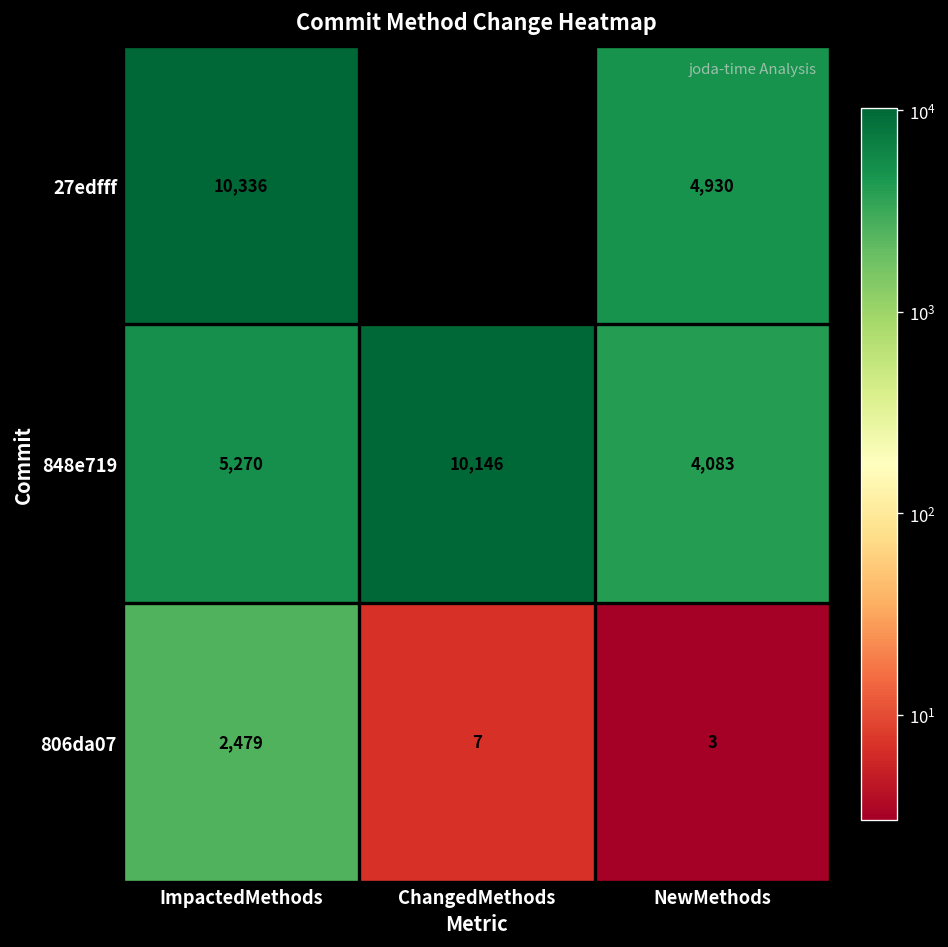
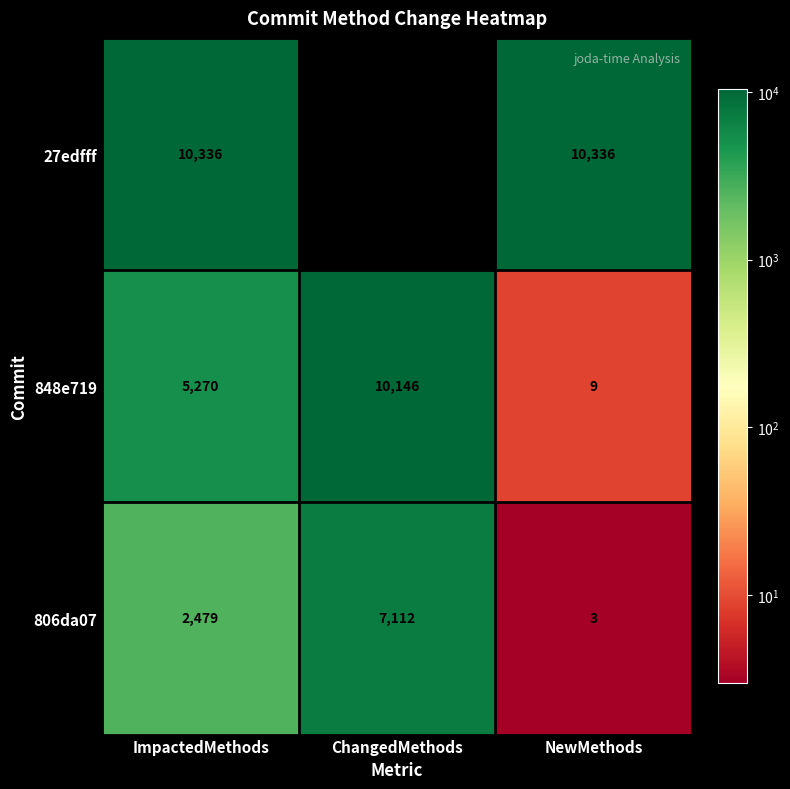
  {
    "27edfff": {
      "ImpactedMethods": "10,336",
-     "NewMethods": "4,930"
+     "NewMethods": "10,336"
    },
    "848e719": {
      "ImpactedMethods": "5,270",
      "ChangedMethods": "10,146",
-     "NewMethods": "4,083"
+     "NewMethods": "9"
    },
    "806da07": {
      "ImpactedMethods": "2,479",
-     "ChangedMethods": "7",
+     "ChangedMethods": "7,112",
      "NewMethods": "3"
    }
  }
